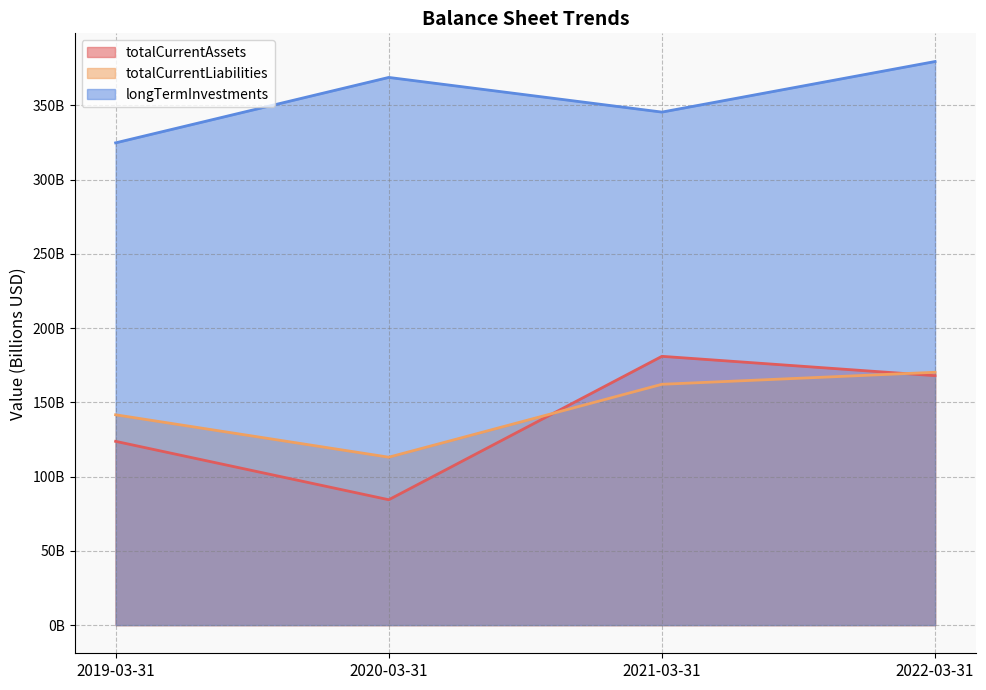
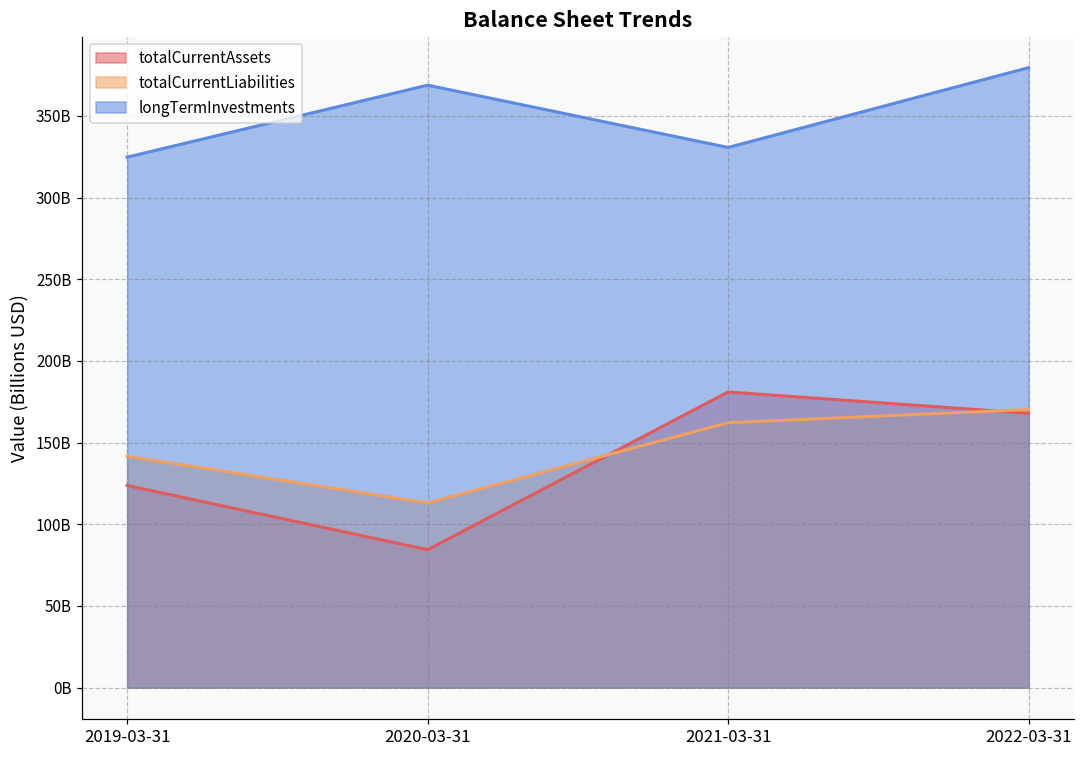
  {
    "longTermInvestments": {
      "2019-03-31": 325000000000,
      "2020-03-31": 369000000000,
-     "2021-03-31": 345000000000,
+     "2021-03-31": 331000000000,
      "2022-03-31": 379000000000
    }
  }
